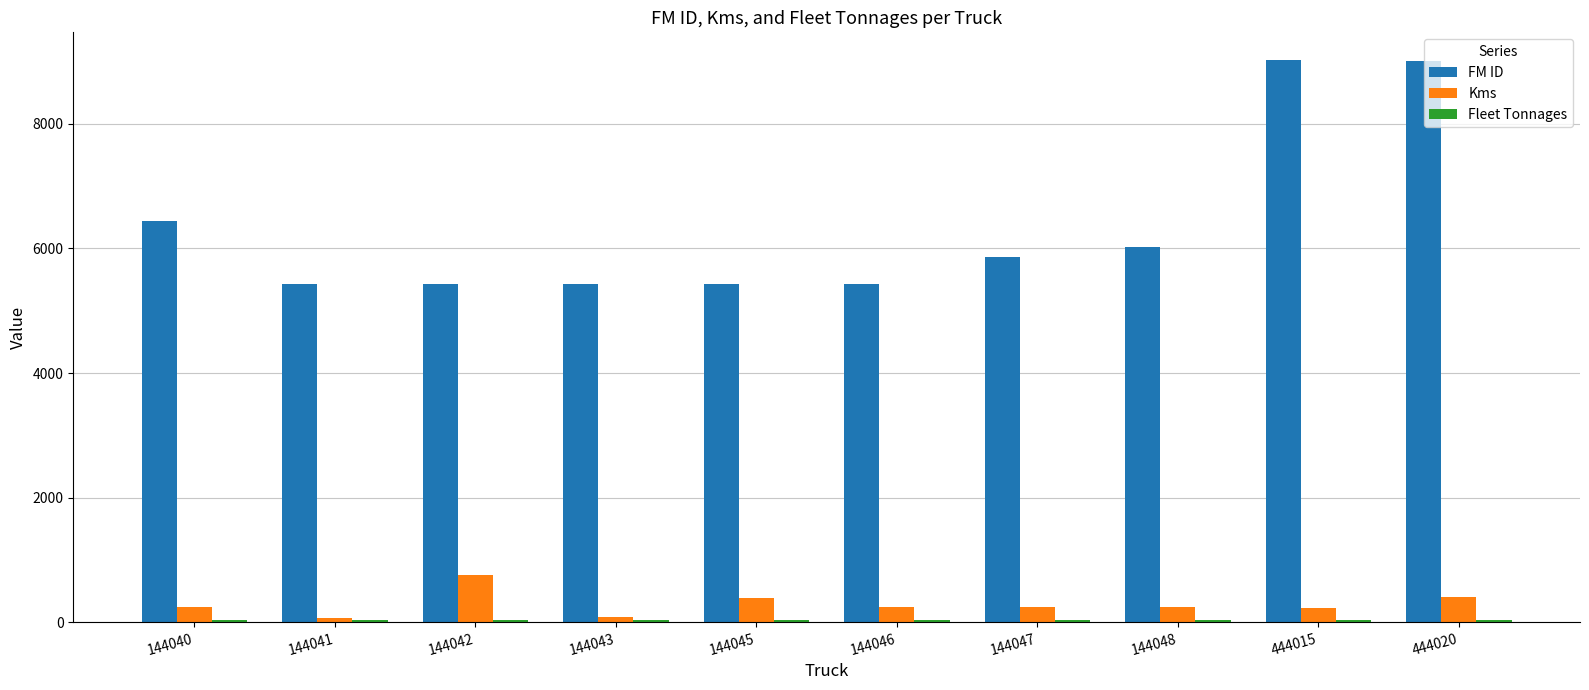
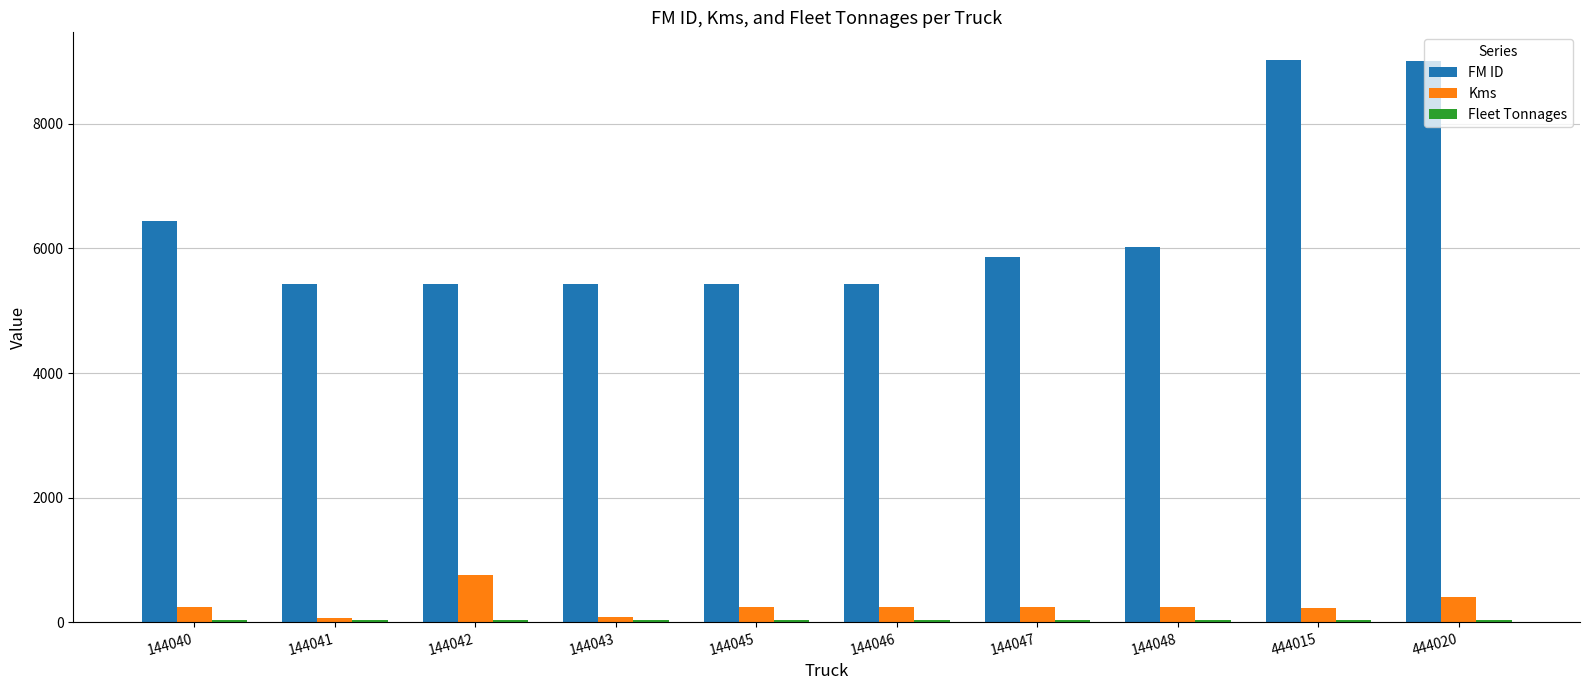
  {
    "FM ID": {
      "144040": 6400,
      "144041": 5400,
      "144042": 5400,
      "144043": 5400,
      "144045": 5400,
      "144046": 5400,
      "144047": 5900,
      "144048": 6000,
      "444015": 9000,
      "444020": 9000
    },
    "Kms": {
      "144040": 300,
      "144041": 100,
      "144042": 800,
      "144043": 100,
-     "144045": 400,
+     "144045": 300,
      "144046": 300,
      "144047": 300,
      "144048": 300,
      "444015": 200,
      "444020": 400
    }
  }
